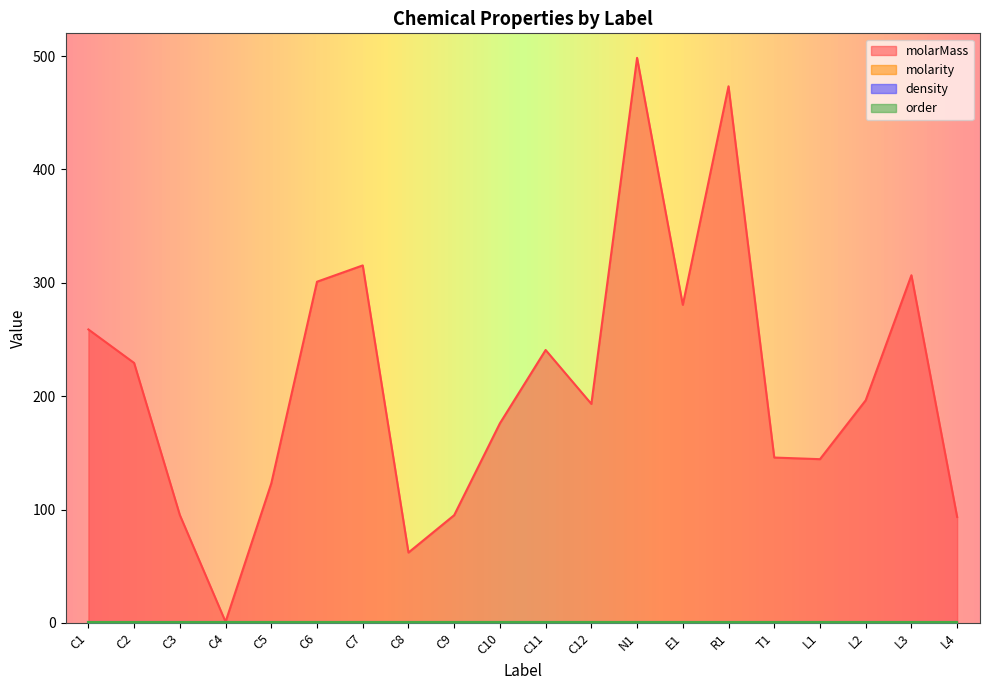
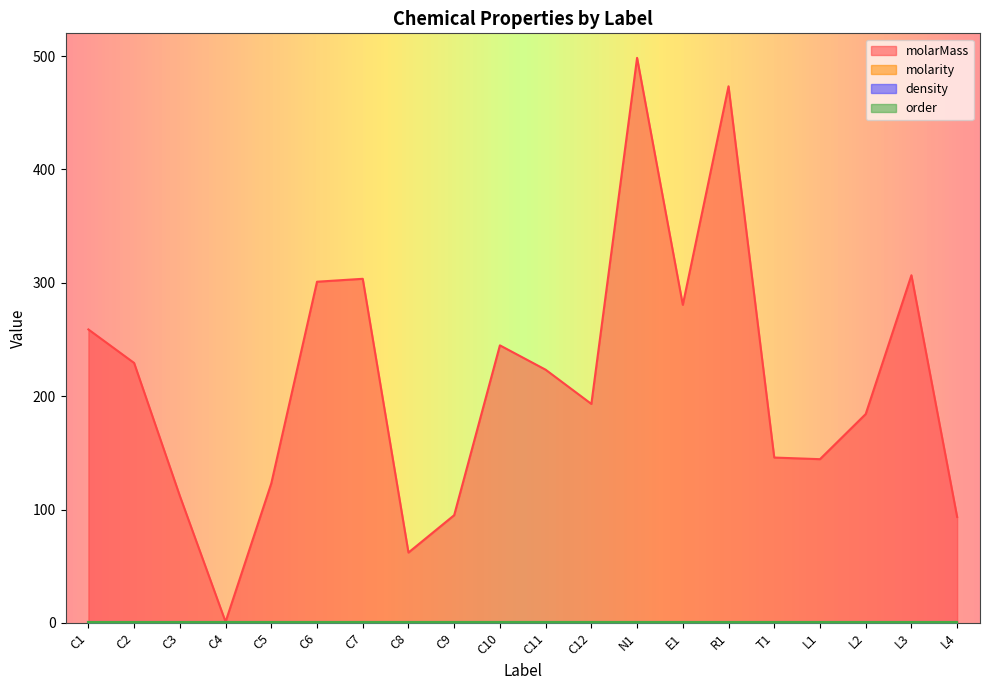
  {
    "molarMass": {
      "C1": 259,
      "C2": 229,
-     "C3": 95,
+     "C3": 112,
      "C5": 123,
      "C6": 301,
-     "C7": 315,
+     "C7": 304,
      "C8": 62,
      "C9": 95,
-     "C10": 176,
-     "C11": 241,
+     "C10": 245,
+     "C11": 223,
      "C12": 193,
      "N1": 498,
      "E1": 281,
      "R1": 473,
      "T1": 146,
      "L1": 144,
-     "L2": 196,
+     "L2": 184,
      "L3": 307,
      "L4": 93
    }
  }
